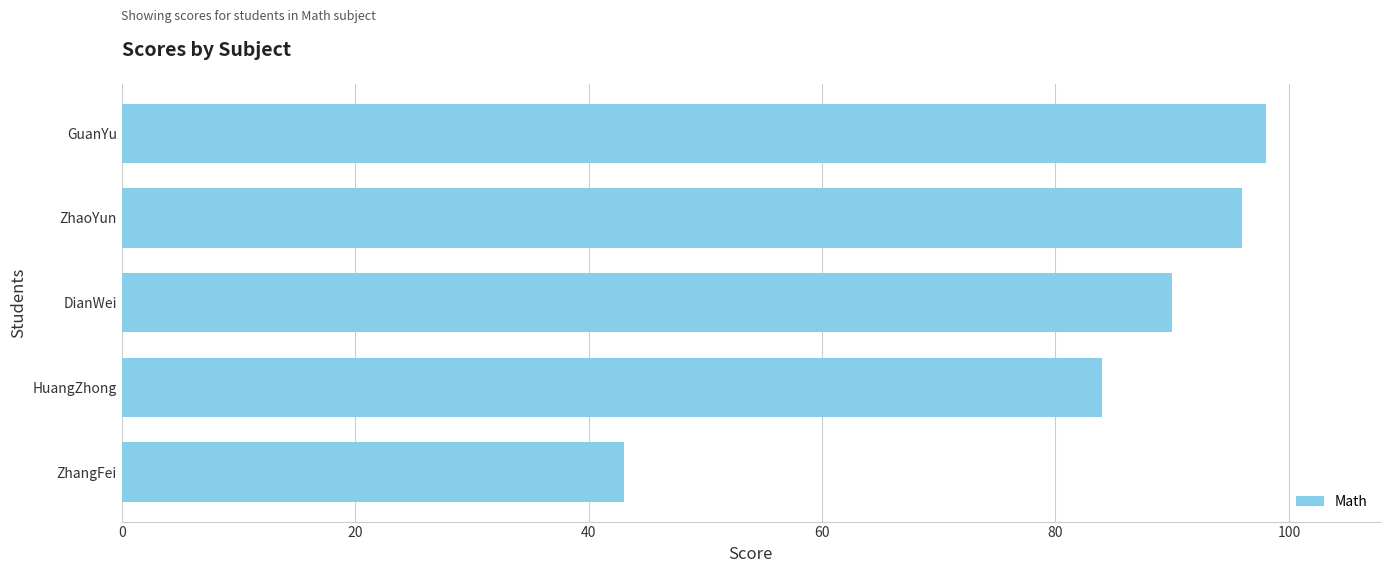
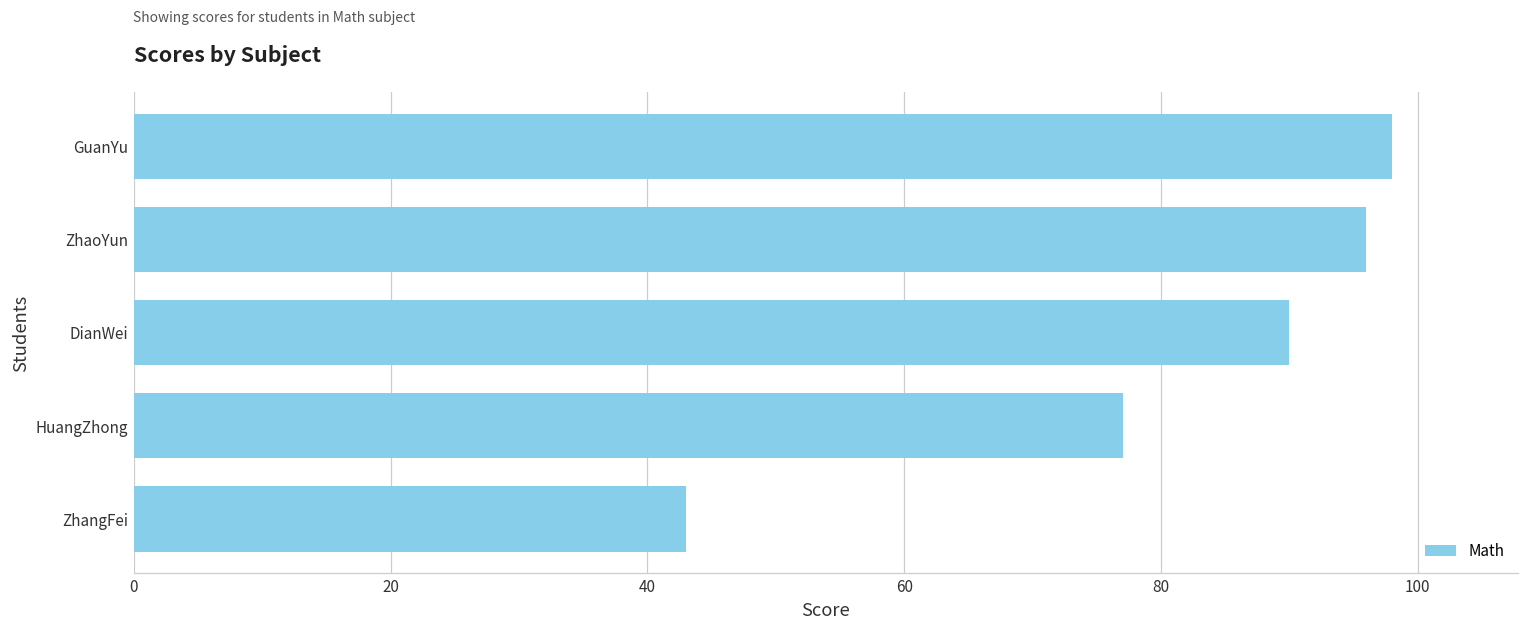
  {
    "GuanYu": 98,
    "ZhaoYun": 96,
    "DianWei": 90,
-   "HuangZhong": 84,
+   "HuangZhong": 77,
    "ZhangFei": 43
  }
